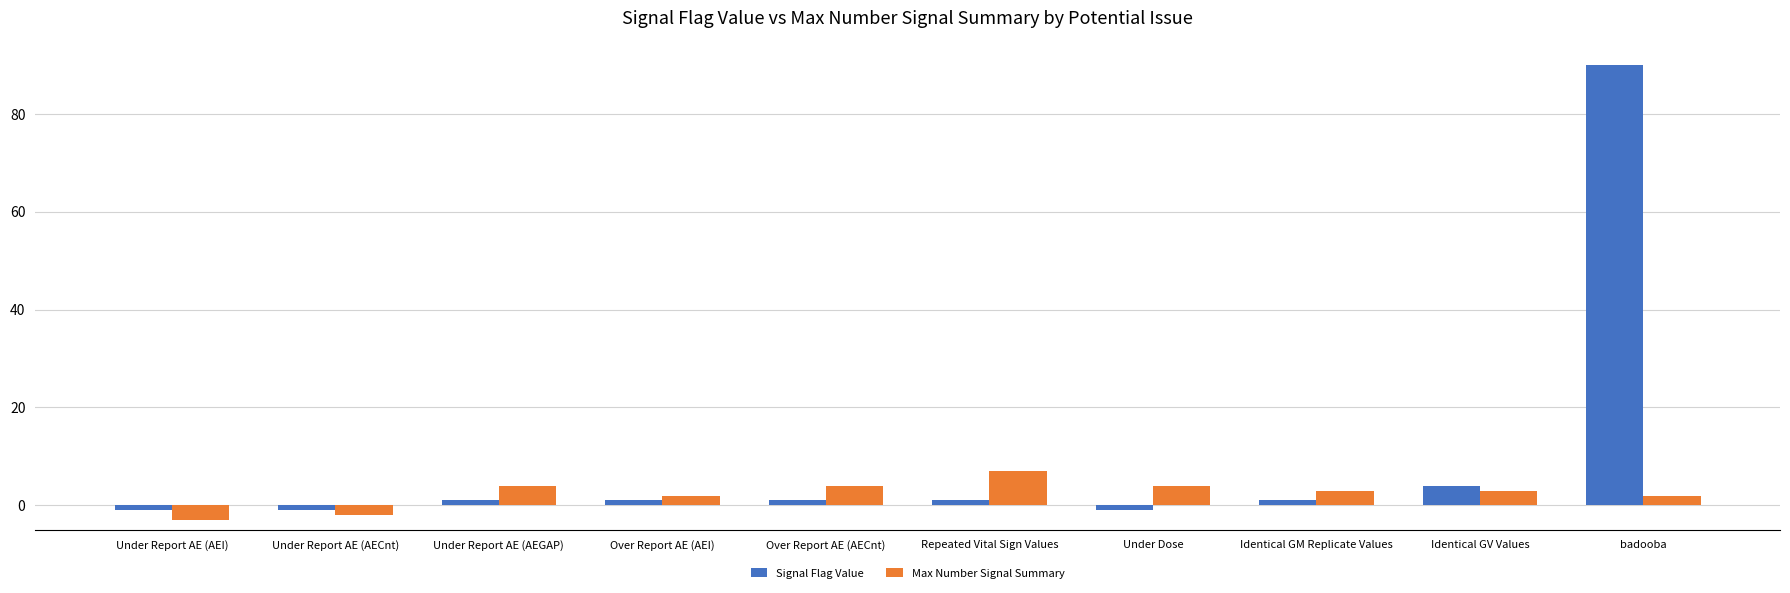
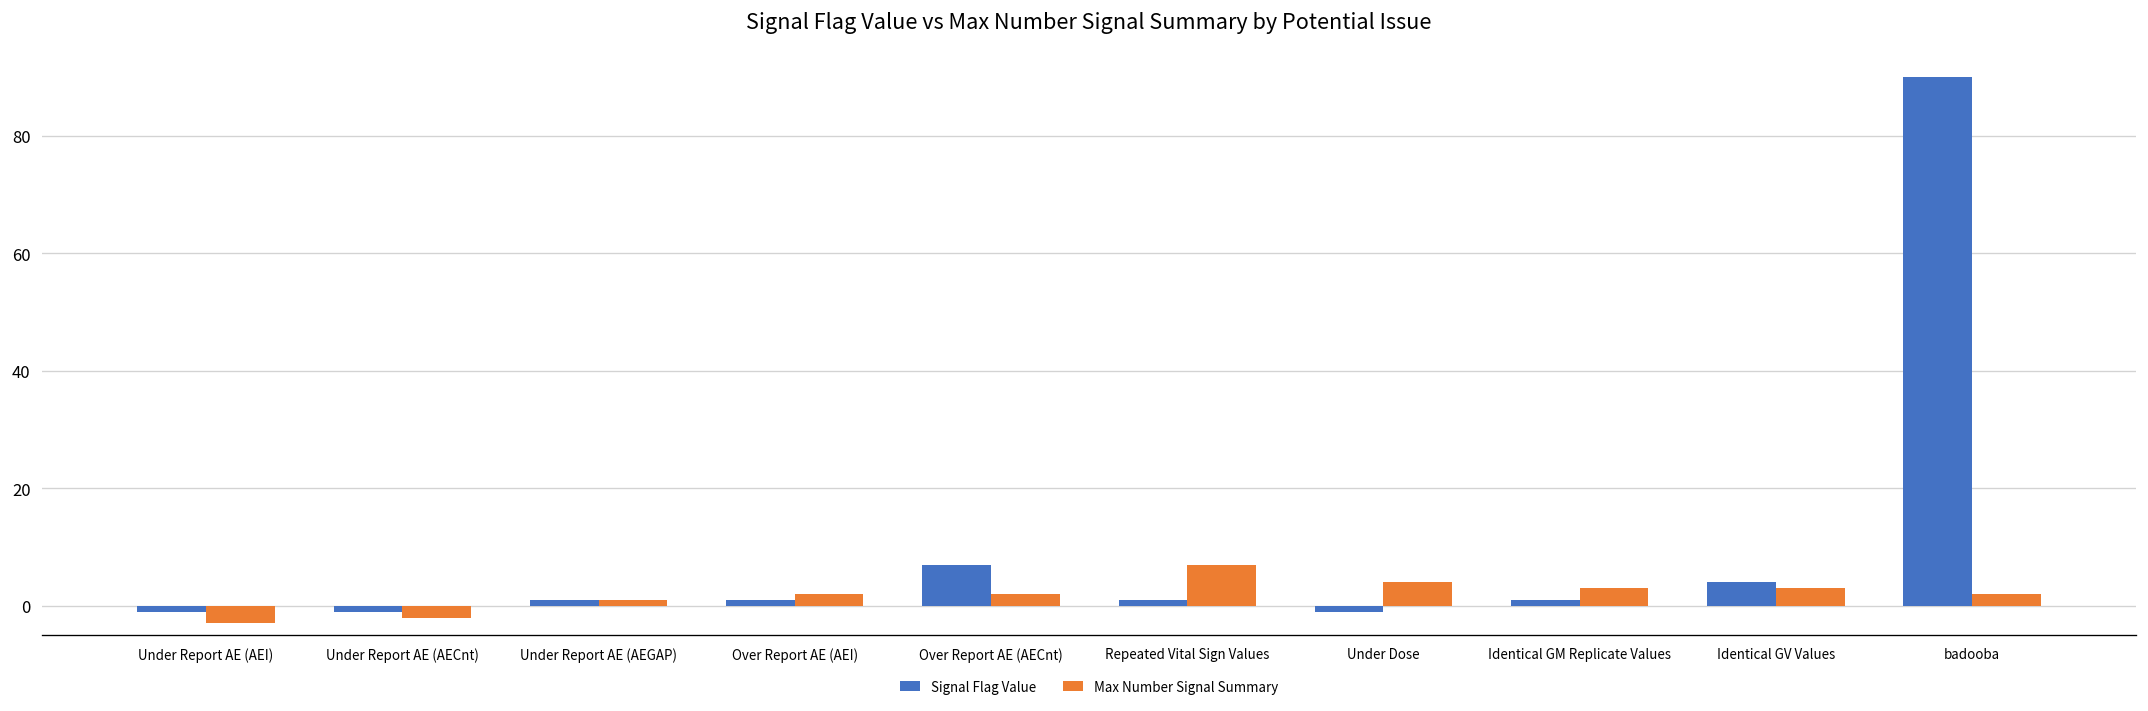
  {
    "Signal Flag Value": {
      "Under Report AE (AEI)": -1,
      "Under Report AE (AECnt)": -1,
      "Under Report AE (AEGAP)": 1,
      "Over Report AE (AEI)": 1,
-     "Over Report AE (AECnt)": 1,
+     "Over Report AE (AECnt)": 7,
      "Repeated Vital Sign Values": 1,
      "Under Dose": -1,
      "Identical GM Replicate Values": 1,
      "Identical GV Values": 4,
      "badooba": 90
    },
    "Max Number Signal Summary": {
      "Under Report AE (AEI)": -3,
      "Under Report AE (AECnt)": -2,
-     "Under Report AE (AEGAP)": 4,
+     "Under Report AE (AEGAP)": 1,
      "Over Report AE (AEI)": 2,
-     "Over Report AE (AECnt)": 4,
+     "Over Report AE (AECnt)": 2,
      "Repeated Vital Sign Values": 7,
      "Under Dose": 4,
      "Identical GM Replicate Values": 3,
      "Identical GV Values": 3,
      "badooba": 2
    }
  }
